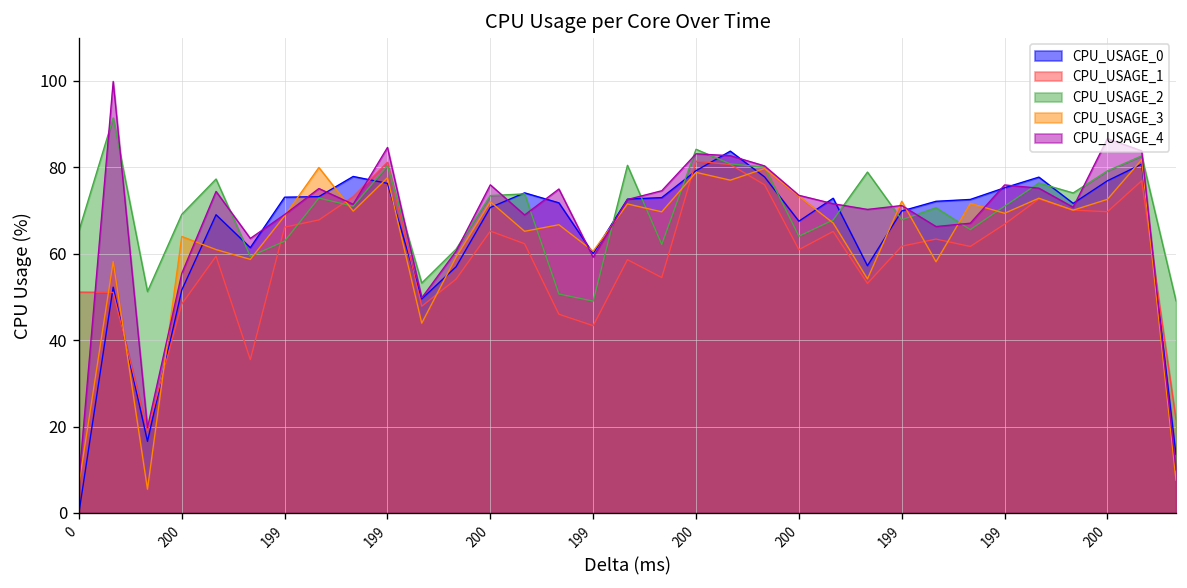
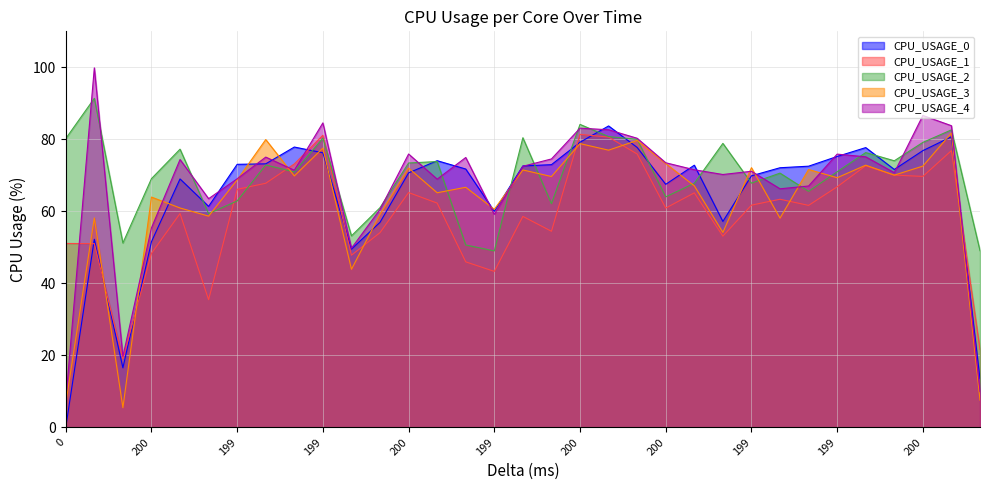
  {
    "CPU_USAGE_0": {
      "0": 0
    },
    "CPU_USAGE_1": {
      "0": 51
    },
    "CPU_USAGE_2": {
-     "0": 65
+     "0": 80
    },
    "CPU_USAGE_3": {
      "0": 7
    },
    "CPU_USAGE_4": {
      "0": 8
    }
  }
